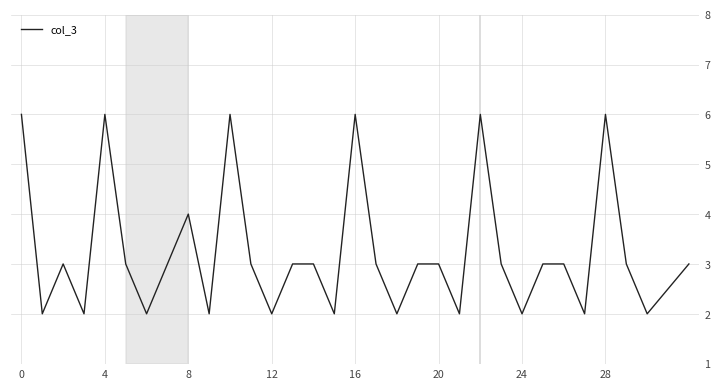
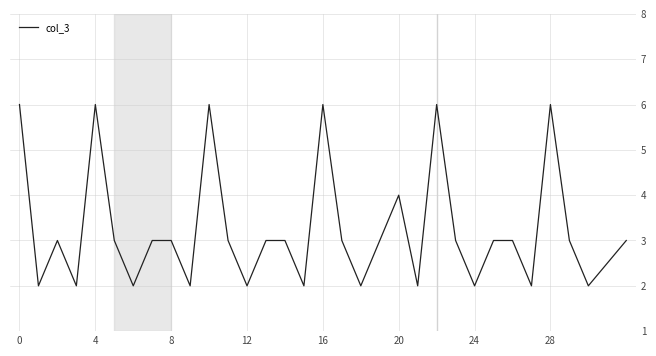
  {
    "0": 6,
    "4": 6,
-   "8": 4,
+   "8": 3,
    "12": 2,
    "16": 6,
-   "20": 3,
+   "20": 4,
    "24": 2,
    "28": 6
  }
